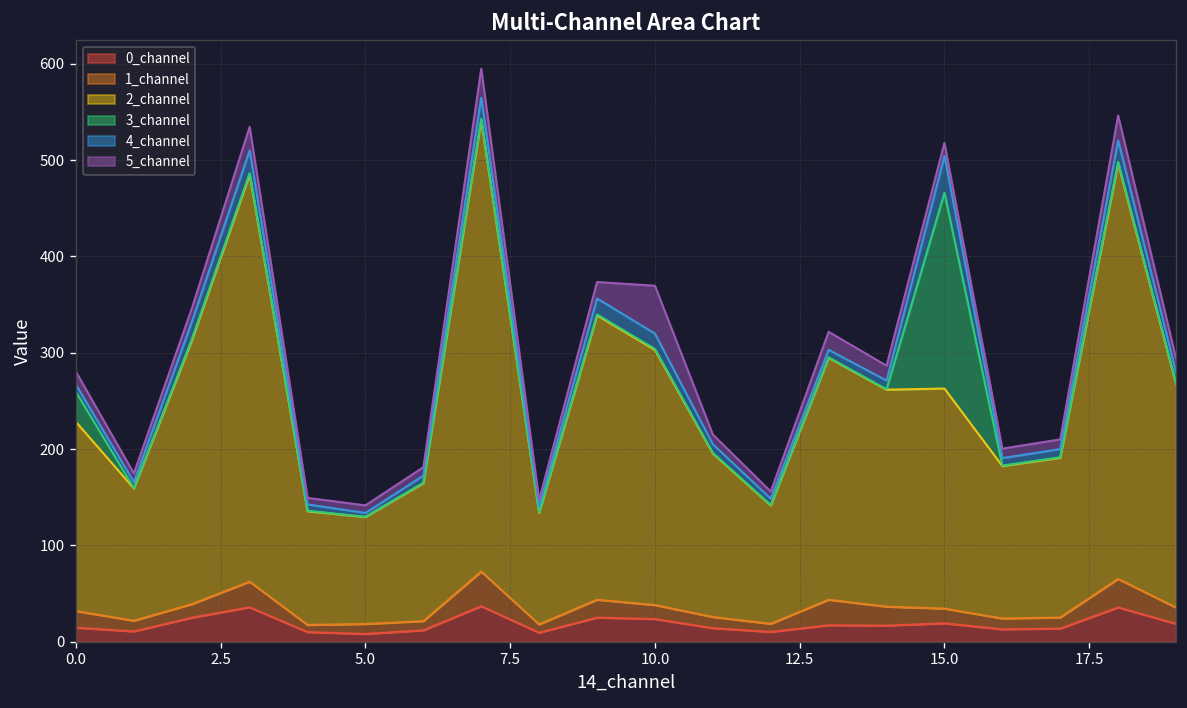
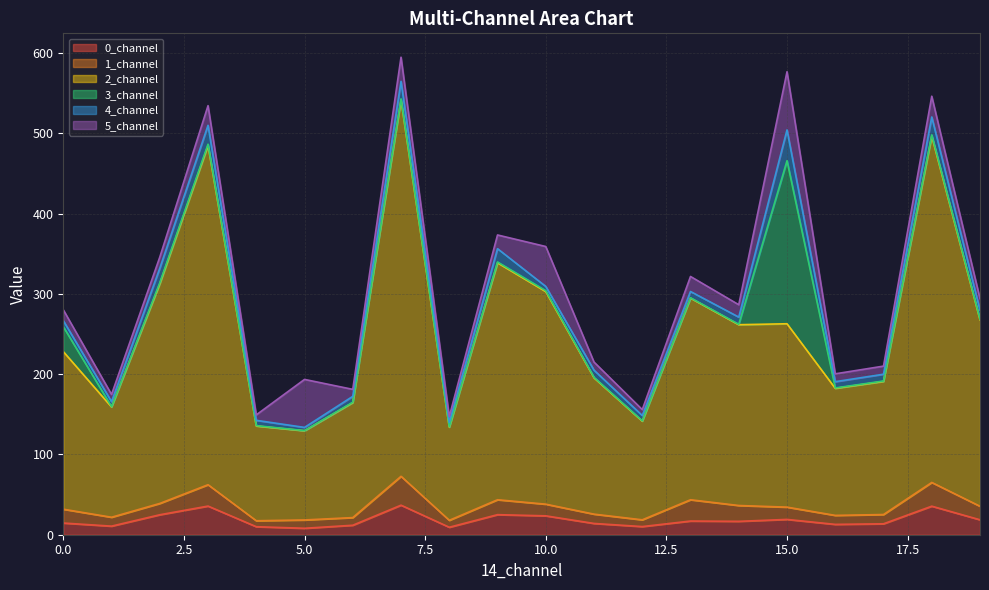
  {
    "3_channel": {
      "0.0": 30,
      "15.0": 200
    },
    "4_channel": {
      "0.0": 10,
      "5.0": 0,
-     "10.0": 20,
+     "10.0": 10,
      "15.0": 40
    },
    "5_channel": {
      "0.0": 10,
-     "5.0": 10,
+     "5.0": 60,
      "10.0": 50,
-     "15.0": 10
+     "15.0": 70
    }
  }
